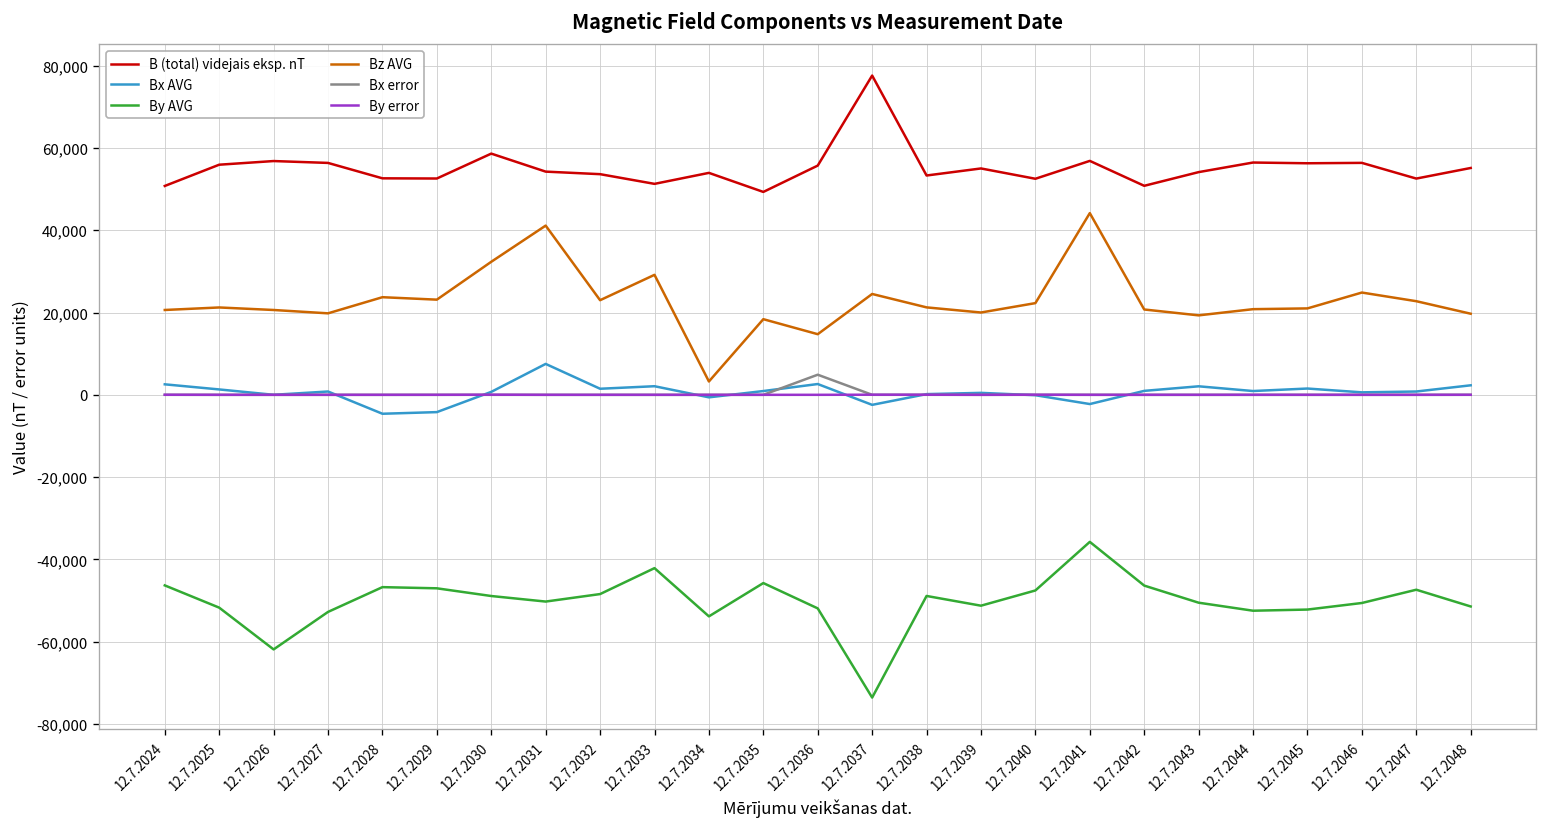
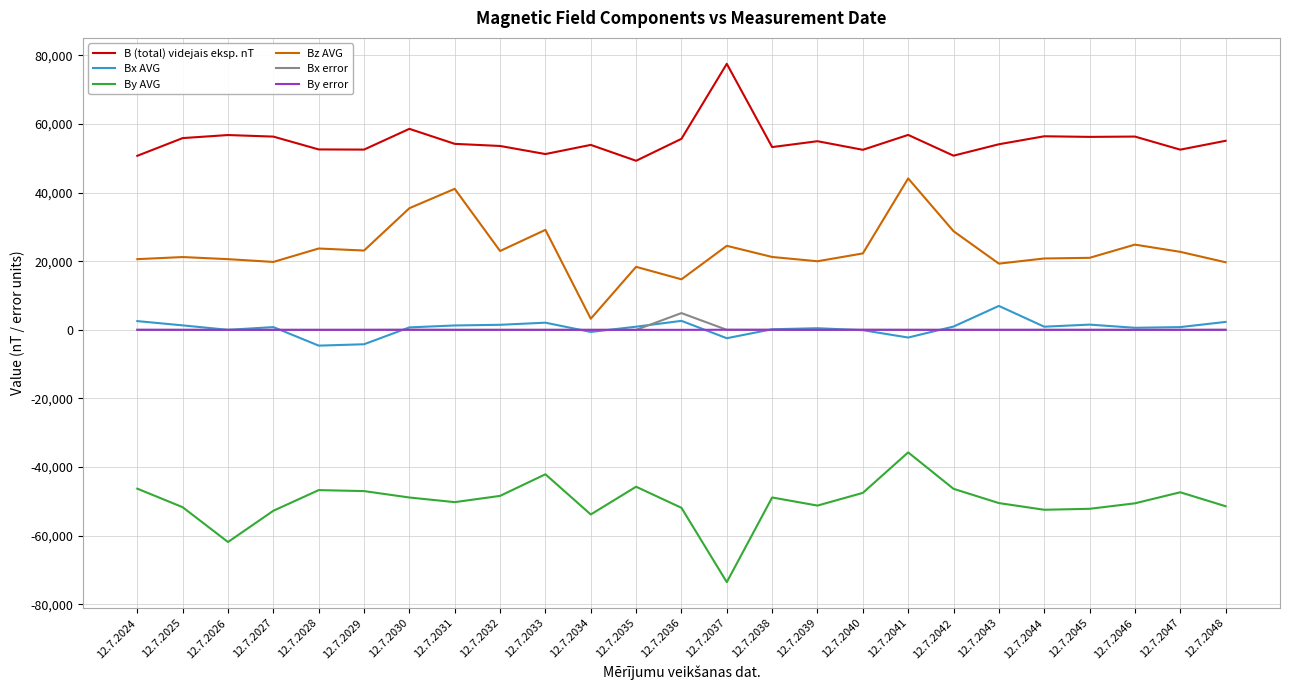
  {
    "B (total) videjais eksp. nT": {
      "12.7.2024": "51,000",
      "12.7.2025": "56,000",
      "12.7.2026": "57,000",
      "12.7.2027": "56,000",
      "12.7.2028": "53,000",
      "12.7.2029": "53,000",
      "12.7.2030": "59,000",
      "12.7.2031": "54,000",
      "12.7.2032": "54,000",
      "12.7.2033": "51,000",
      "12.7.2034": "54,000",
      "12.7.2035": "49,000",
      "12.7.2036": "56,000",
      "12.7.2037": "78,000",
      "12.7.2038": "53,000",
      "12.7.2039": "55,000",
      "12.7.2040": "53,000",
      "12.7.2041": "57,000",
      "12.7.2042": "51,000",
      "12.7.2043": "54,000",
      "12.7.2044": "56,000",
      "12.7.2045": "56,000",
      "12.7.2046": "56,000",
      "12.7.2047": "53,000",
      "12.7.2048": "55,000"
    },
    "Bx AVG": {
      "12.7.2024": "3,000",
      "12.7.2025": "1,000",
      "12.7.2027": "1,000",
      "12.7.2028": "-5,000",
      "12.7.2029": "-4,000",
-     "12.7.2031": "8,000",
+     "12.7.2031": "1,000",
      "12.7.2032": "1,000",
      "12.7.2033": "2,000",
      "12.7.2035": "1,000",
      "12.7.2036": "3,000",
      "12.7.2037": "-2,000",
      "12.7.2041": "-2,000",
      "12.7.2042": "1,000",
-     "12.7.2043": "2,000",
+     "12.7.2043": "7,000",
      "12.7.2044": "1,000",
      "12.7.2045": "2,000",
      "12.7.2047": "1,000",
      "12.7.2048": "2,000"
    },
    "By AVG": {
      "12.7.2024": "-46,000",
      "12.7.2025": "-52,000",
      "12.7.2026": "-62,000",
      "12.7.2027": "-53,000",
      "12.7.2028": "-47,000",
      "12.7.2029": "-47,000",
      "12.7.2030": "-49,000",
      "12.7.2031": "-50,000",
      "12.7.2032": "-48,000",
      "12.7.2033": "-42,000",
      "12.7.2034": "-54,000",
      "12.7.2035": "-46,000",
      "12.7.2036": "-52,000",
      "12.7.2037": "-74,000",
      "12.7.2038": "-49,000",
      "12.7.2039": "-51,000",
      "12.7.2040": "-48,000",
      "12.7.2041": "-36,000",
      "12.7.2042": "-46,000",
      "12.7.2043": "-51,000",
      "12.7.2044": "-52,000",
      "12.7.2045": "-52,000",
      "12.7.2046": "-51,000",
      "12.7.2047": "-47,000",
      "12.7.2048": "-51,000"
    },
    "Bz AVG": {
      "12.7.2024": "21,000",
      "12.7.2025": "21,000",
      "12.7.2026": "21,000",
      "12.7.2027": "20,000",
      "12.7.2028": "24,000",
      "12.7.2029": "23,000",
-     "12.7.2030": "32,000",
+     "12.7.2030": "35,000",
      "12.7.2031": "41,000",
      "12.7.2032": "23,000",
      "12.7.2033": "29,000",
      "12.7.2034": "3,000",
      "12.7.2035": "18,000",
      "12.7.2036": "15,000",
      "12.7.2037": "25,000",
      "12.7.2038": "21,000",
      "12.7.2039": "20,000",
      "12.7.2040": "22,000",
      "12.7.2041": "44,000",
-     "12.7.2042": "21,000",
+     "12.7.2042": "29,000",
      "12.7.2043": "19,000",
      "12.7.2044": "21,000",
      "12.7.2045": "21,000",
      "12.7.2046": "25,000",
      "12.7.2047": "23,000",
      "12.7.2048": "20,000"
    },
    "Bx error": {
      "12.7.2036": "5,000"
    },
    "By error": {
      "12.7.2036": "0"
    }
  }
